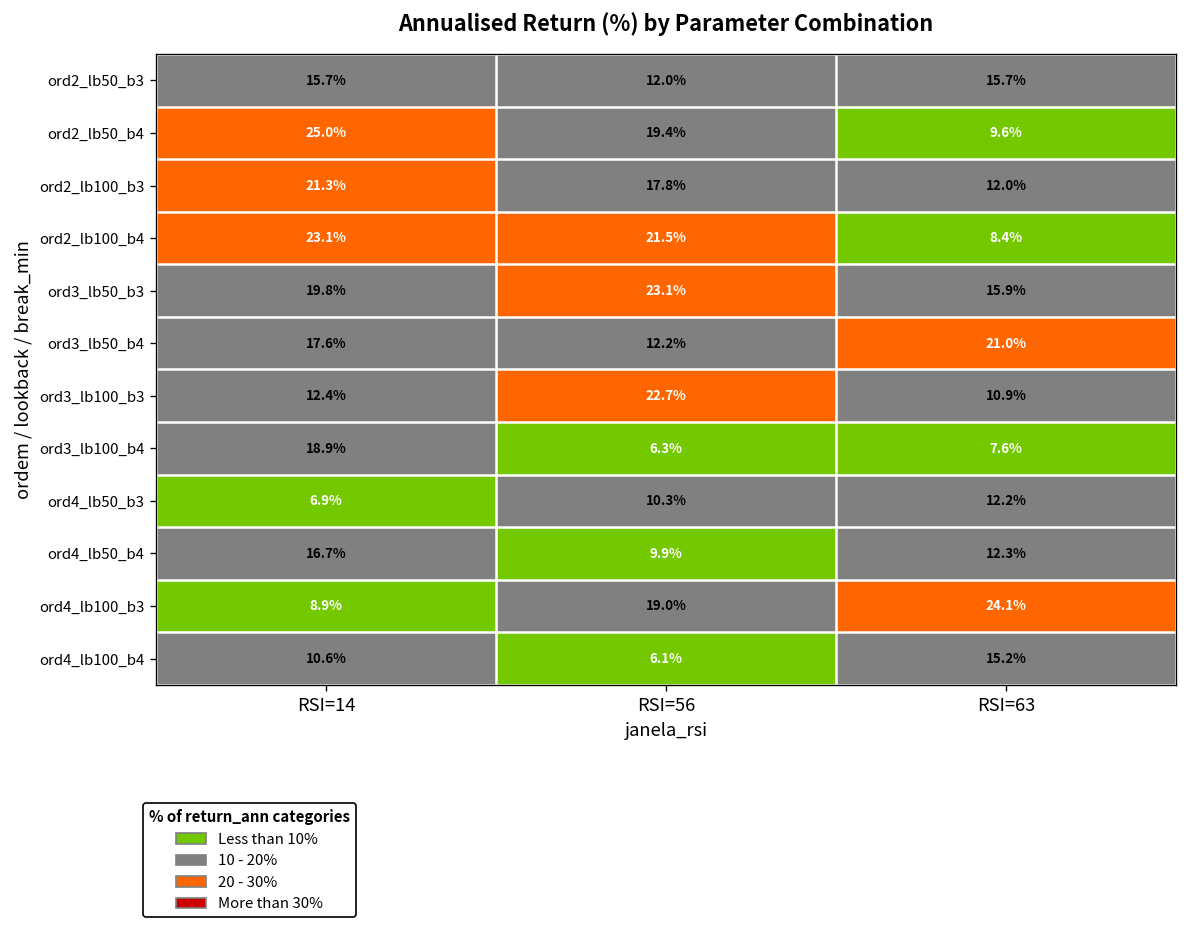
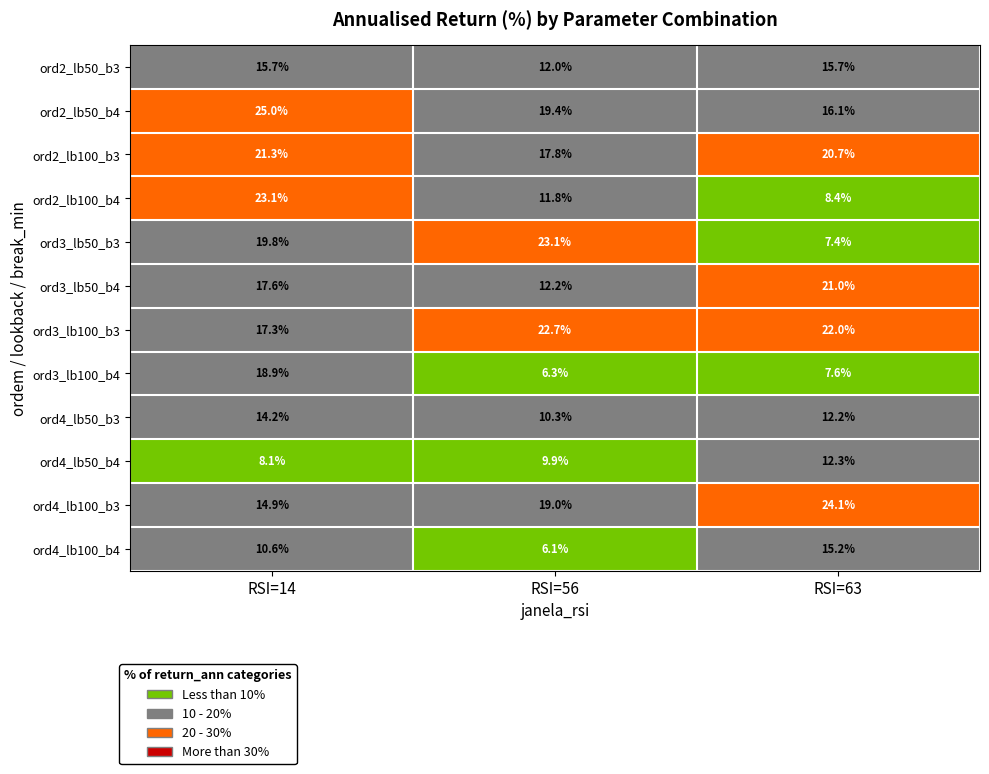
  {
    "ord2_lb50_b3": {
      "RSI=14": "15.7%",
      "RSI=56": "12.0%",
      "RSI=63": "15.7%"
    },
    "ord2_lb50_b4": {
      "RSI=14": "25.0%",
      "RSI=56": "19.4%",
-     "RSI=63": "9.6%"
+     "RSI=63": "16.1%"
    },
    "ord2_lb100_b3": {
      "RSI=14": "21.3%",
      "RSI=56": "17.8%",
-     "RSI=63": "12.0%"
+     "RSI=63": "20.7%"
    },
    "ord2_lb100_b4": {
      "RSI=14": "23.1%",
-     "RSI=56": "21.5%",
+     "RSI=56": "11.8%",
      "RSI=63": "8.4%"
    },
    "ord3_lb50_b3": {
      "RSI=14": "19.8%",
      "RSI=56": "23.1%",
-     "RSI=63": "15.9%"
+     "RSI=63": "7.4%"
    },
    "ord3_lb50_b4": {
      "RSI=14": "17.6%",
      "RSI=56": "12.2%",
      "RSI=63": "21.0%"
    },
    "ord3_lb100_b3": {
-     "RSI=14": "12.4%",
+     "RSI=14": "17.3%",
      "RSI=56": "22.7%",
-     "RSI=63": "10.9%"
+     "RSI=63": "22.0%"
    },
    "ord3_lb100_b4": {
      "RSI=14": "18.9%",
      "RSI=56": "6.3%",
      "RSI=63": "7.6%"
    },
    "ord4_lb50_b3": {
-     "RSI=14": "6.9%",
+     "RSI=14": "14.2%",
      "RSI=56": "10.3%",
      "RSI=63": "12.2%"
    },
    "ord4_lb50_b4": {
-     "RSI=14": "16.7%",
+     "RSI=14": "8.1%",
      "RSI=56": "9.9%",
      "RSI=63": "12.3%"
    },
    "ord4_lb100_b3": {
-     "RSI=14": "8.9%",
+     "RSI=14": "14.9%",
      "RSI=56": "19.0%",
      "RSI=63": "24.1%"
    },
    "ord4_lb100_b4": {
      "RSI=14": "10.6%",
      "RSI=56": "6.1%",
      "RSI=63": "15.2%"
    }
  }
